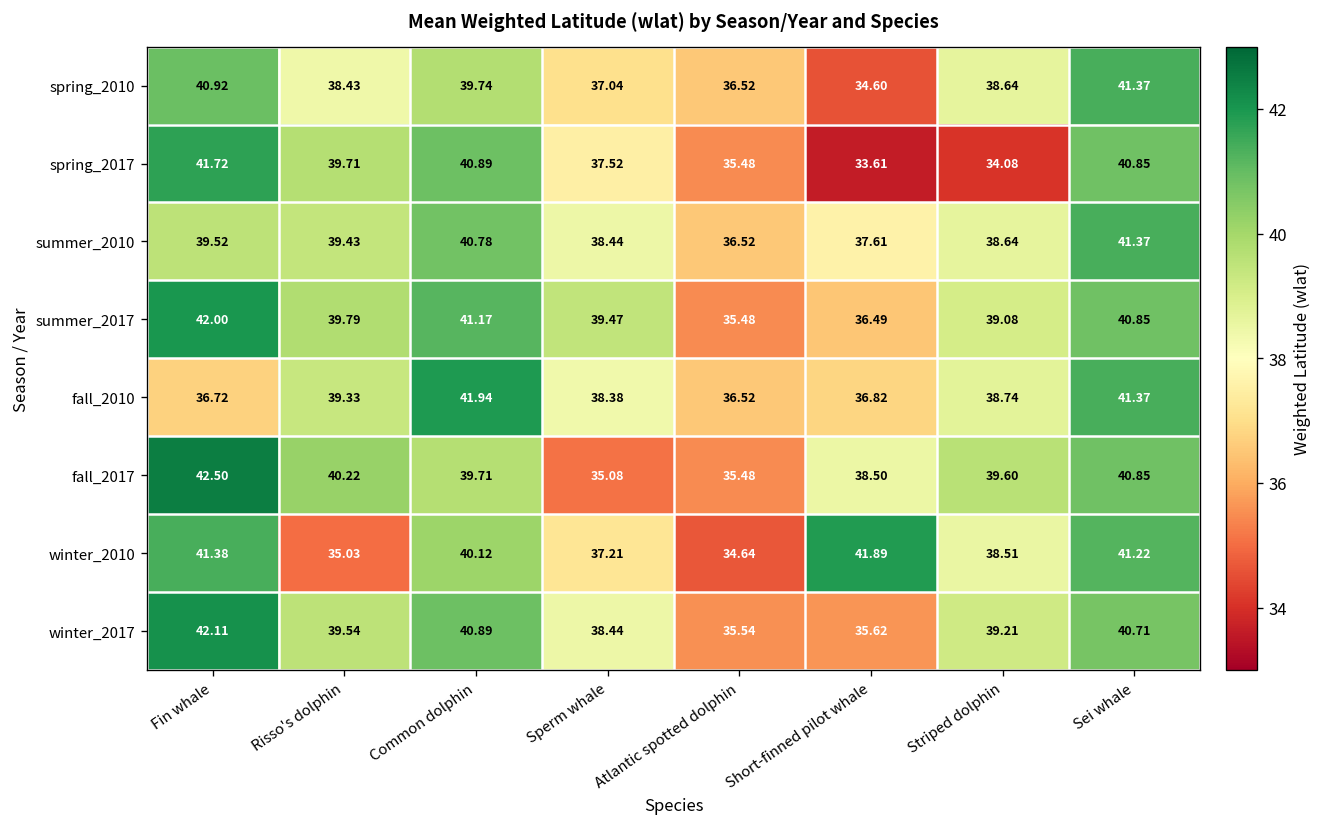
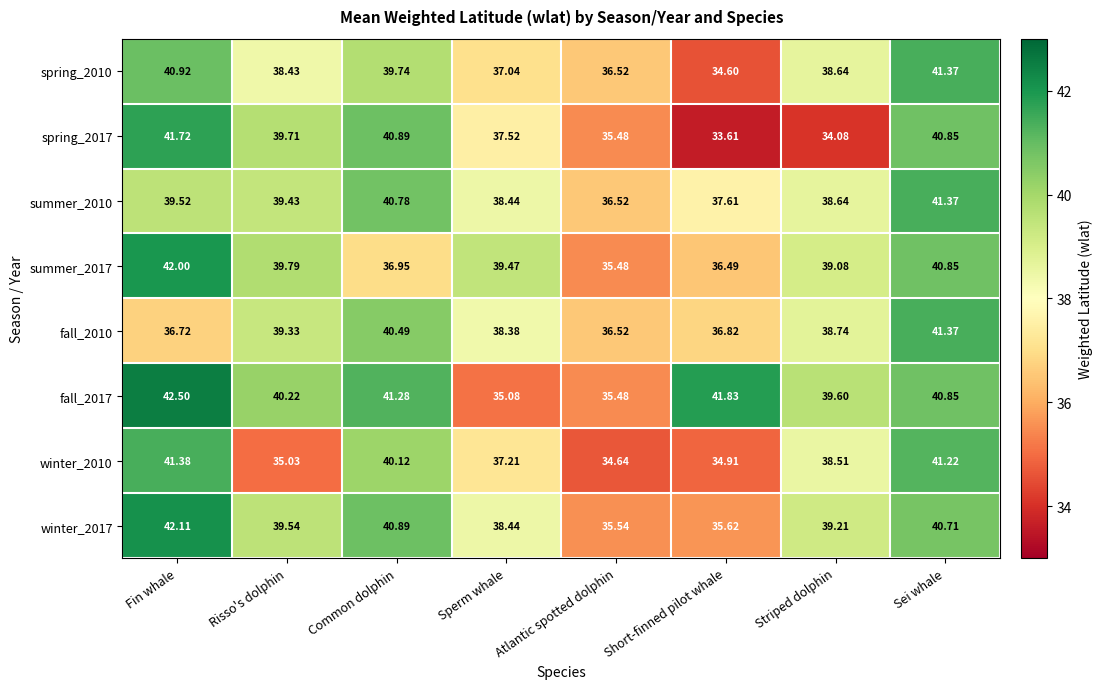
  {
    "spring_2010": {
      "Fin whale": 40.92,
      "Risso's dolphin": 38.43,
      "Common dolphin": 39.74,
      "Sperm whale": 37.04,
      "Atlantic spotted dolphin": 36.52,
      "Short-finned pilot whale": 34.60,
      "Striped dolphin": 38.64,
      "Sei whale": 41.37
    },
    "spring_2017": {
      "Fin whale": 41.72,
      "Risso's dolphin": 39.71,
      "Common dolphin": 40.89,
      "Sperm whale": 37.52,
      "Atlantic spotted dolphin": 35.48,
      "Short-finned pilot whale": 33.61,
      "Striped dolphin": 34.08,
      "Sei whale": 40.85
    },
    "summer_2010": {
      "Fin whale": 39.52,
      "Risso's dolphin": 39.43,
      "Common dolphin": 40.78,
      "Sperm whale": 38.44,
      "Atlantic spotted dolphin": 36.52,
      "Short-finned pilot whale": 37.61,
      "Striped dolphin": 38.64,
      "Sei whale": 41.37
    },
    "summer_2017": {
      "Fin whale": 42.00,
      "Risso's dolphin": 39.79,
-     "Common dolphin": 41.17,
+     "Common dolphin": 36.95,
      "Sperm whale": 39.47,
      "Atlantic spotted dolphin": 35.48,
      "Short-finned pilot whale": 36.49,
      "Striped dolphin": 39.08,
      "Sei whale": 40.85
    },
    "fall_2010": {
      "Fin whale": 36.72,
      "Risso's dolphin": 39.33,
-     "Common dolphin": 41.94,
+     "Common dolphin": 40.49,
      "Sperm whale": 38.38,
      "Atlantic spotted dolphin": 36.52,
      "Short-finned pilot whale": 36.82,
      "Striped dolphin": 38.74,
      "Sei whale": 41.37
    },
    "fall_2017": {
      "Fin whale": 42.50,
      "Risso's dolphin": 40.22,
-     "Common dolphin": 39.71,
+     "Common dolphin": 41.28,
      "Sperm whale": 35.08,
      "Atlantic spotted dolphin": 35.48,
-     "Short-finned pilot whale": 38.50,
+     "Short-finned pilot whale": 41.83,
      "Striped dolphin": 39.60,
      "Sei whale": 40.85
    },
    "winter_2010": {
      "Fin whale": 41.38,
      "Risso's dolphin": 35.03,
      "Common dolphin": 40.12,
      "Sperm whale": 37.21,
      "Atlantic spotted dolphin": 34.64,
-     "Short-finned pilot whale": 41.89,
+     "Short-finned pilot whale": 34.91,
      "Striped dolphin": 38.51,
      "Sei whale": 41.22
    },
    "winter_2017": {
      "Fin whale": 42.11,
      "Risso's dolphin": 39.54,
      "Common dolphin": 40.89,
      "Sperm whale": 38.44,
      "Atlantic spotted dolphin": 35.54,
      "Short-finned pilot whale": 35.62,
      "Striped dolphin": 39.21,
      "Sei whale": 40.71
    }
  }
